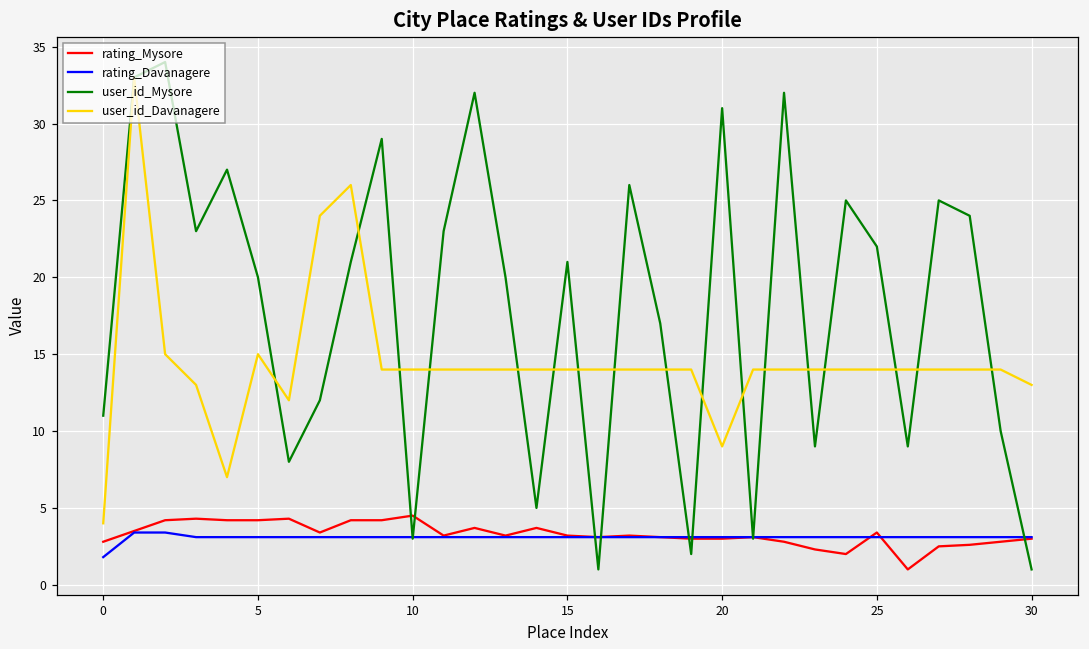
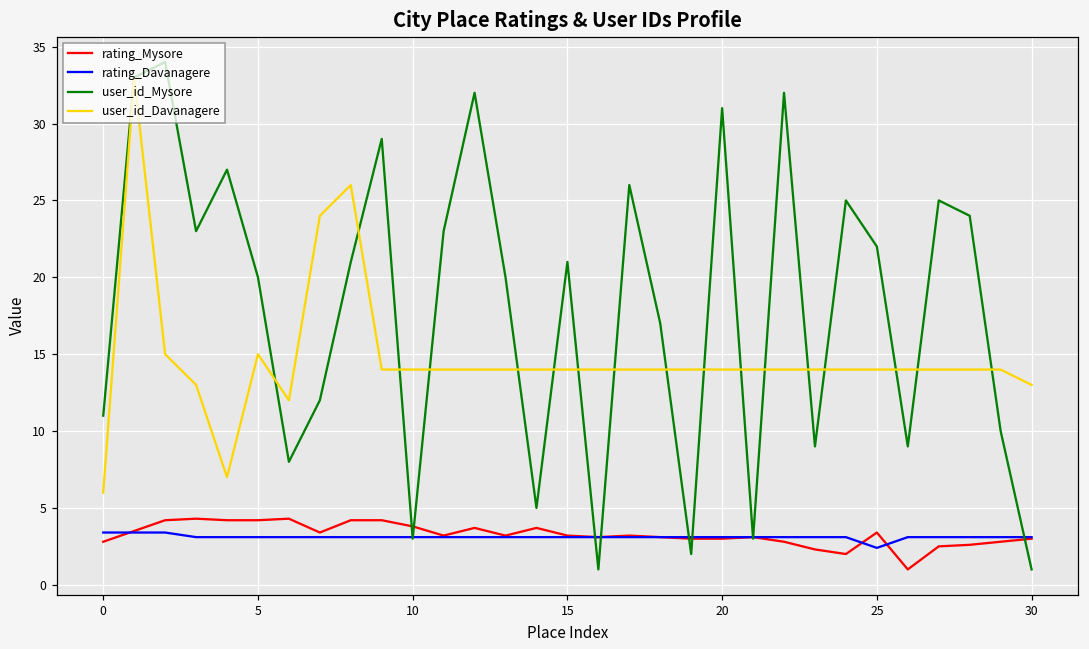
  {
    "rating_Mysore": {
      "0": 2.8,
      "5": 4.2,
-     "10": 4.5,
+     "10": 3.8,
      "25": 3.4
    },
    "rating_Davanagere": {
-     "0": 1.8,
+     "0": 3.4,
      "5": 3.1,
-     "25": 3.1
+     "25": 2.4
    },
    "user_id_Mysore": {
      "0": 11.0,
      "5": 20.0,
      "15": 21.0,
      "20": 31.0,
      "25": 22.0,
      "30": 1.0
    },
    "user_id_Davanagere": {
-     "0": 4,
+     "0": 6,
      "5": 15,
      "10": 14,
      "15": 14,
-     "20": 9,
+     "20": 14,
      "25": 14,
      "30": 13
    }
  }
